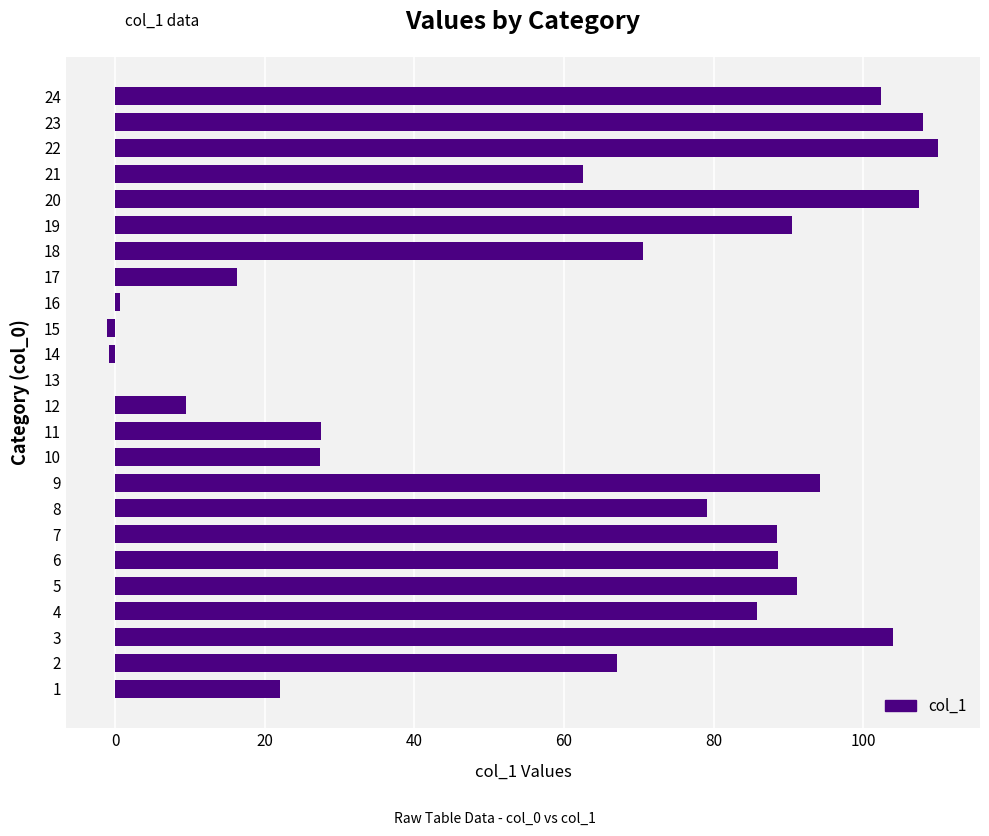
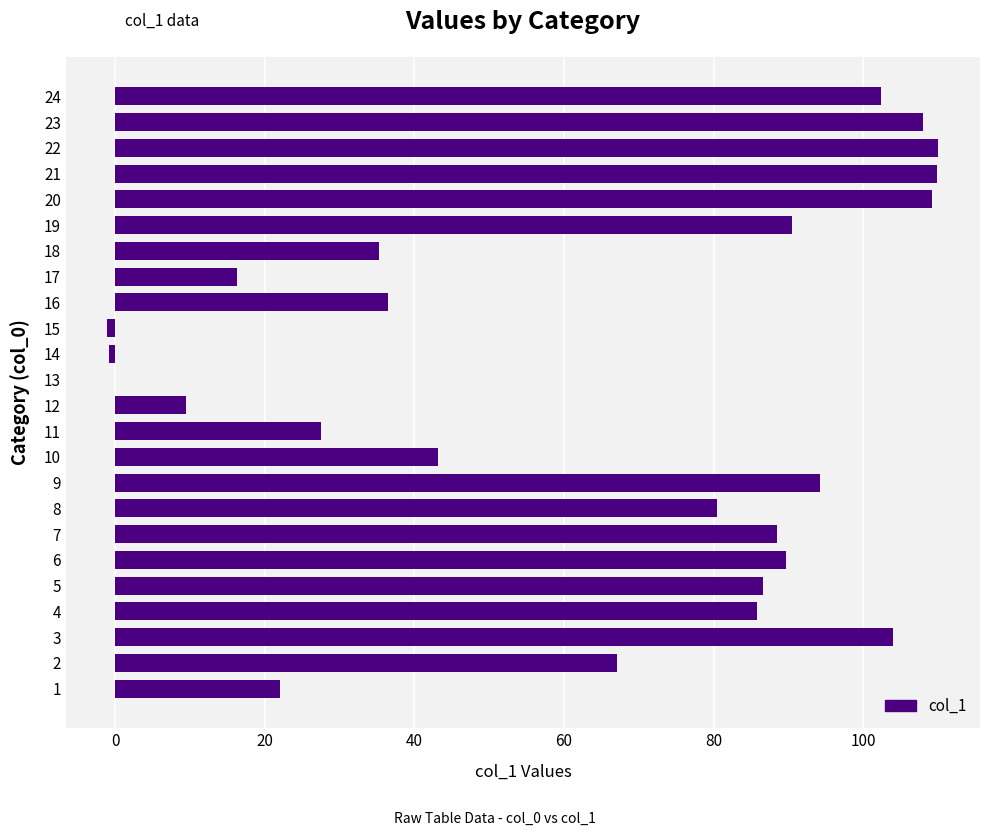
  {
    "24": 102,
    "23": 108,
    "22": 110,
-   "21": 63,
-   "20": 107,
+   "21": 110,
+   "20": 109,
    "19": 91,
-   "18": 71,
+   "18": 35,
    "17": 16,
-   "16": 1,
+   "16": 37,
    "15": -1,
    "14": -1,
    "12": 10,
    "11": 27,
-   "10": 27,
+   "10": 43,
    "9": 94,
-   "8": 79,
+   "8": 80,
    "7": 88,
-   "6": 89,
-   "5": 91,
+   "6": 90,
+   "5": 87,
    "4": 86,
    "3": 104,
    "2": 67,
    "1": 22
  }
